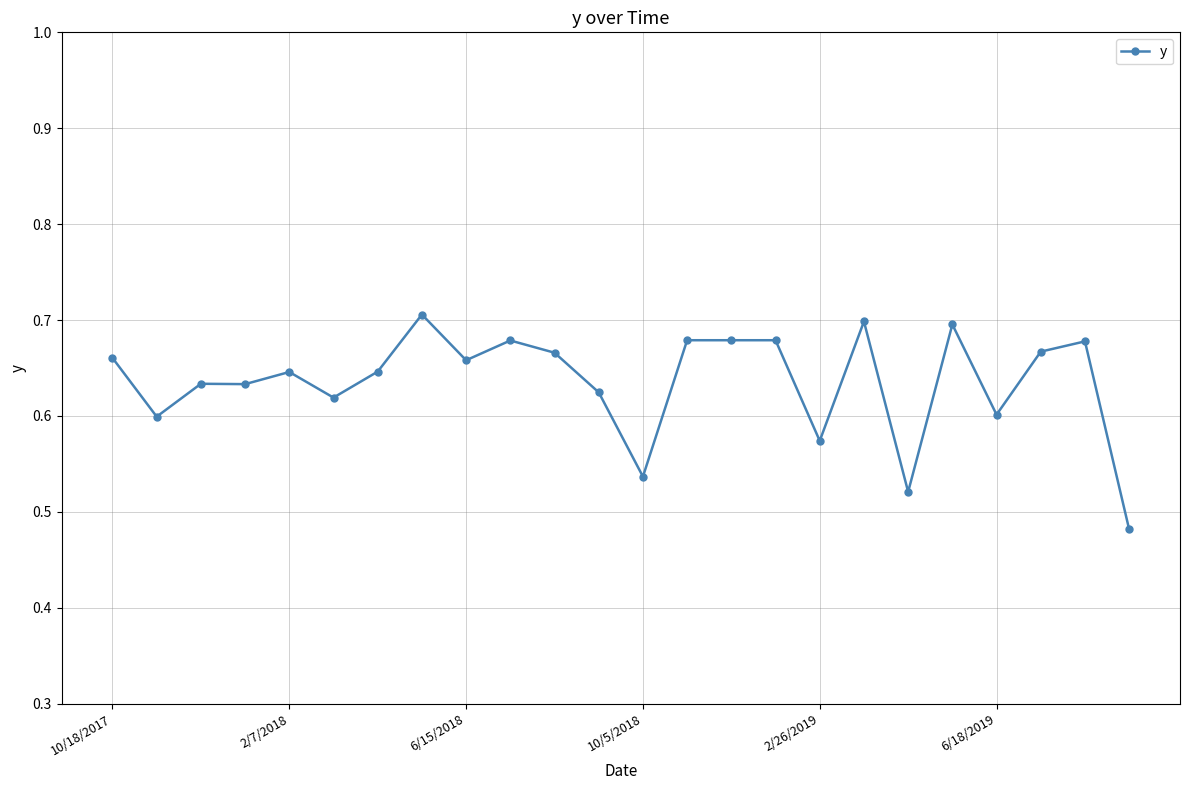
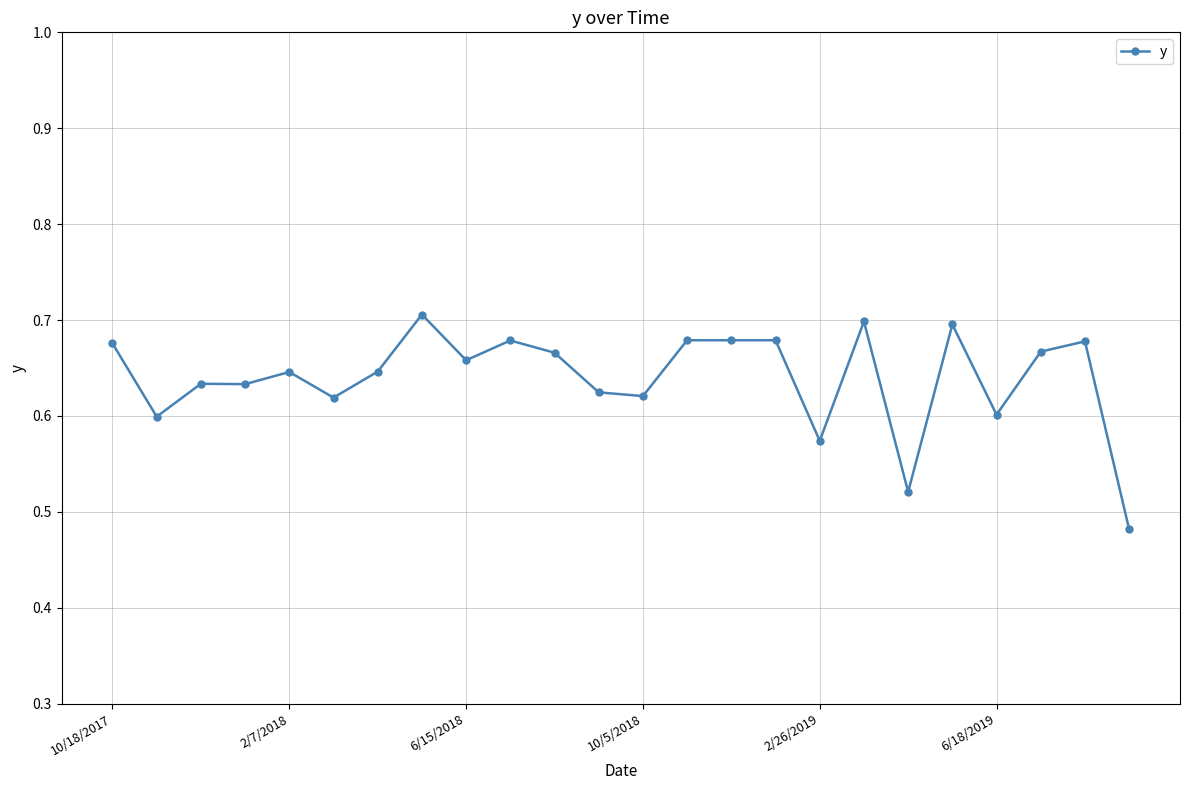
  {
-   "10/18/2017": 0.66,
+   "10/18/2017": 0.68,
    "2/7/2018": 0.65,
    "6/15/2018": 0.66,
-   "10/5/2018": 0.54,
+   "10/5/2018": 0.62,
    "2/26/2019": 0.57,
    "6/18/2019": 0.60
  }
